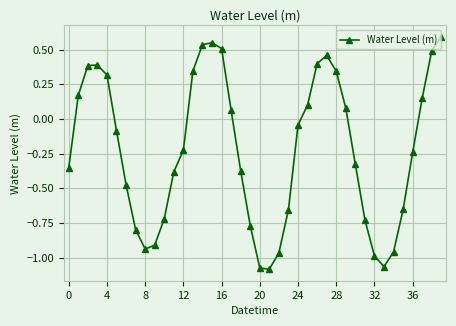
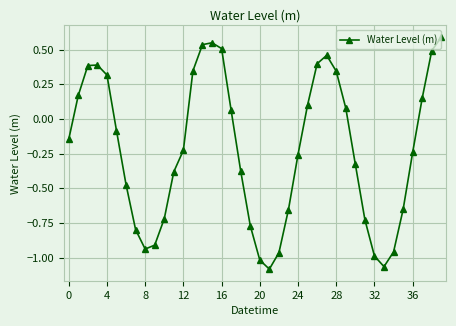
  {
-   "0": -0.35,
+   "0": -0.15,
    "4": 0.32,
    "8": -0.94,
    "12": -0.23,
    "16": 0.51,
-   "20": -1.08,
-   "24": -0.04,
+   "20": -1.02,
+   "24": -0.26,
    "28": 0.34,
    "32": -0.99,
    "36": -0.24
  }
